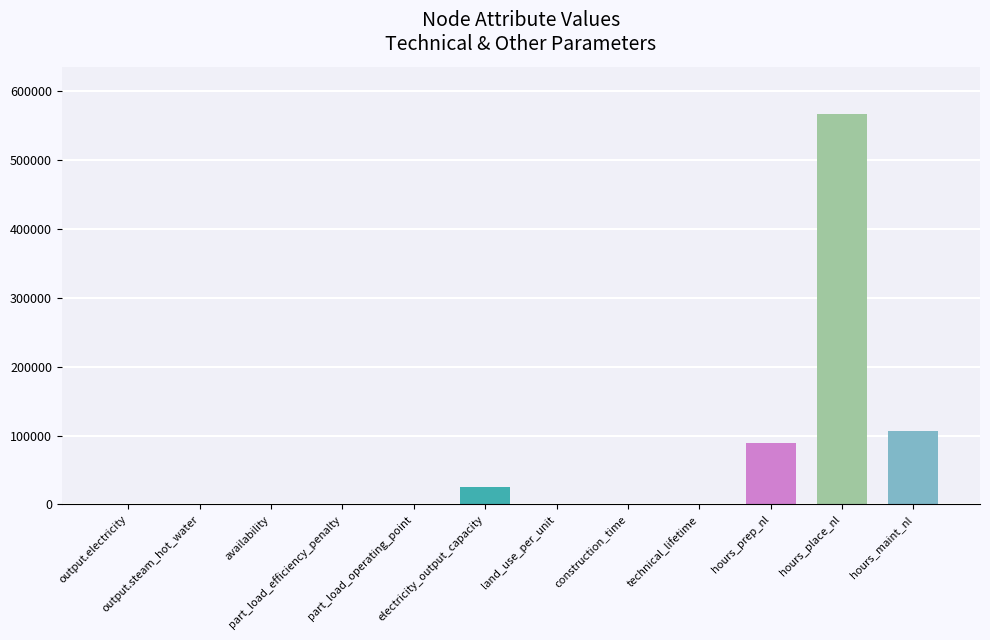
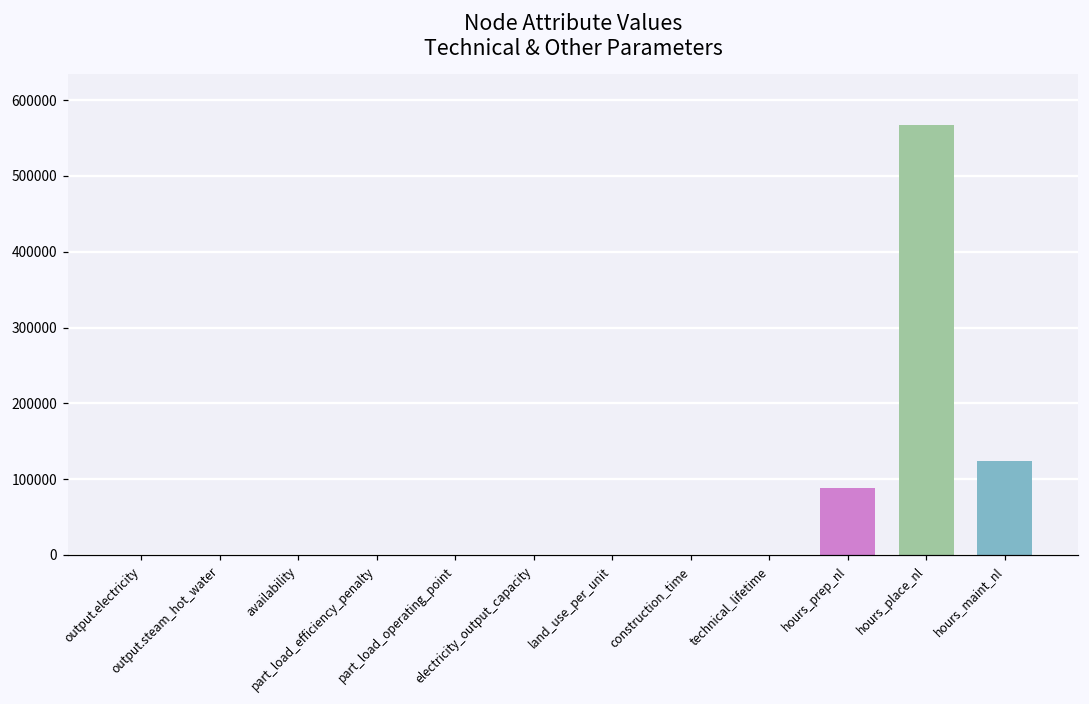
  {
-   "electricity_output_capacity": 30000,
+   "electricity_output_capacity": 0,
    "hours_prep_nl": 90000,
    "hours_place_nl": 570000,
-   "hours_maint_nl": 110000
+   "hours_maint_nl": 120000
  }
